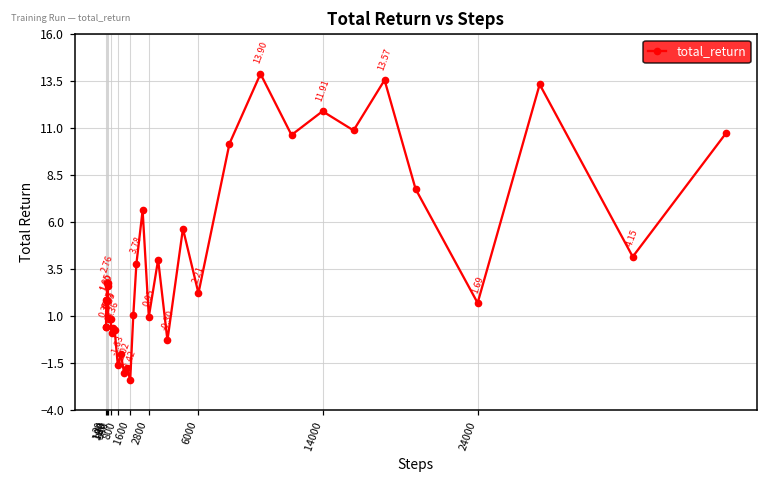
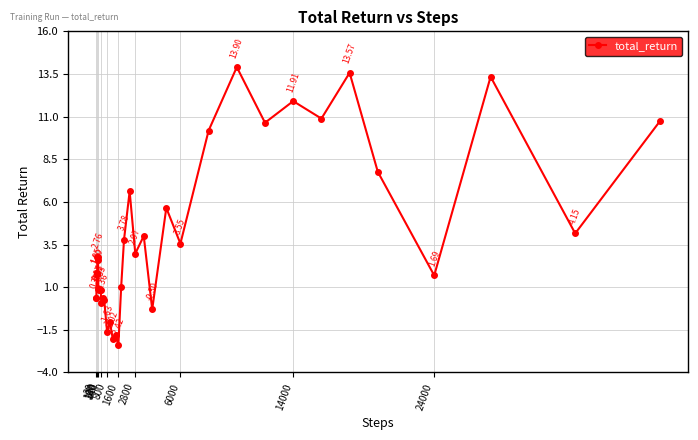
  {
-   "2800": 0.95,
-   "6000": 2.21,
+   "2800": 2.97,
+   "6000": 3.55,
    "14000": 11.91,
    "24000": 1.69
  }
